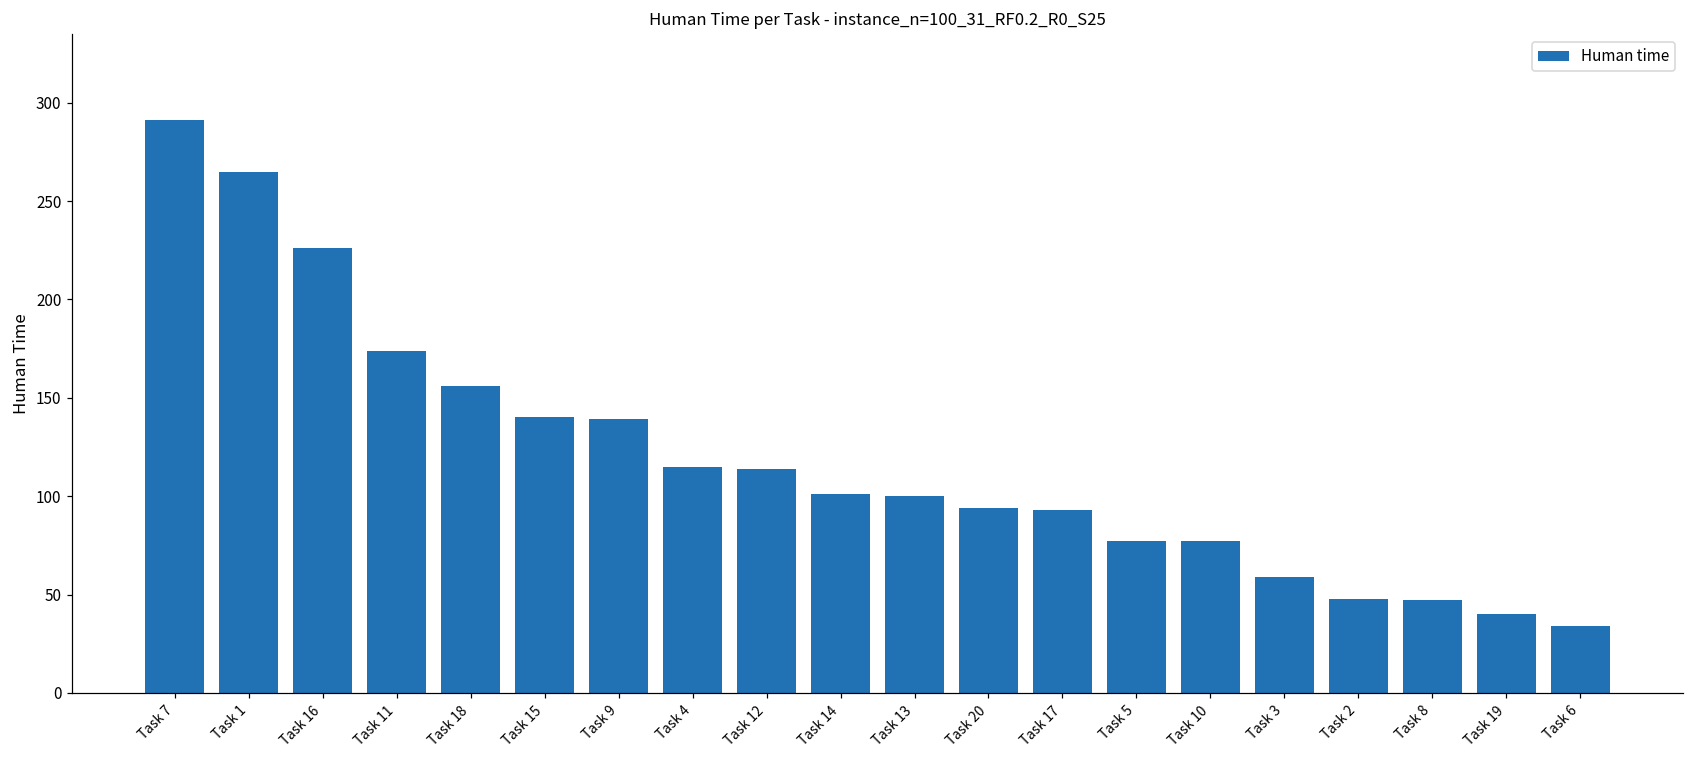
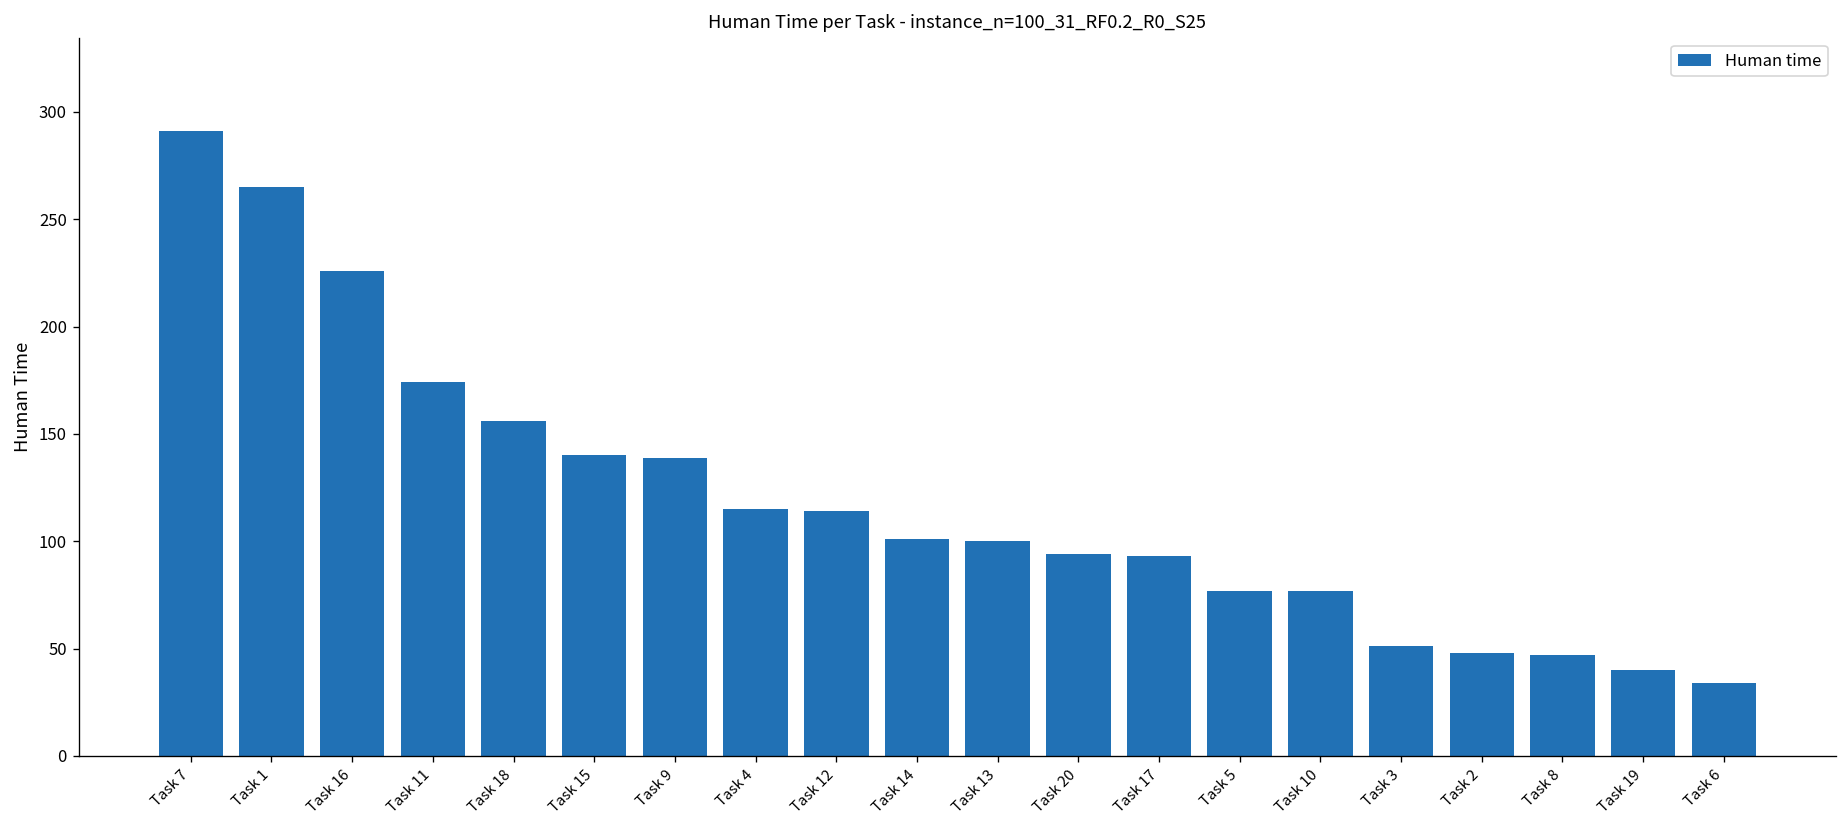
  {
    "Task 7": 291,
    "Task 1": 265,
    "Task 16": 226,
    "Task 11": 174,
    "Task 18": 156,
    "Task 15": 140,
    "Task 9": 139,
    "Task 4": 115,
    "Task 12": 114,
    "Task 14": 101,
    "Task 13": 100,
    "Task 20": 94,
    "Task 17": 93,
    "Task 5": 77,
    "Task 10": 77,
-   "Task 3": 59,
+   "Task 3": 51,
    "Task 2": 48,
    "Task 8": 47,
    "Task 19": 40,
    "Task 6": 34
  }
